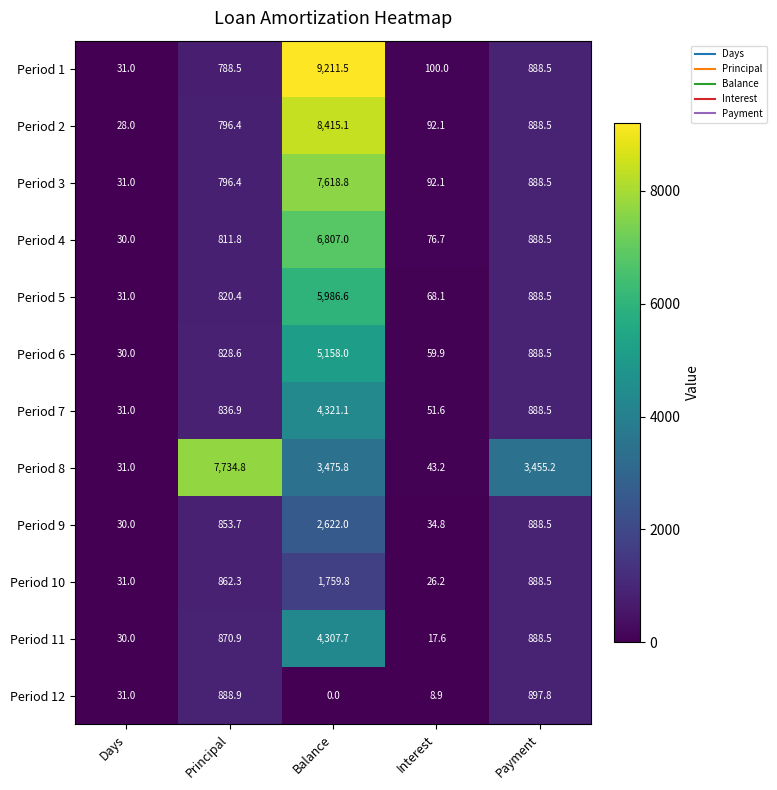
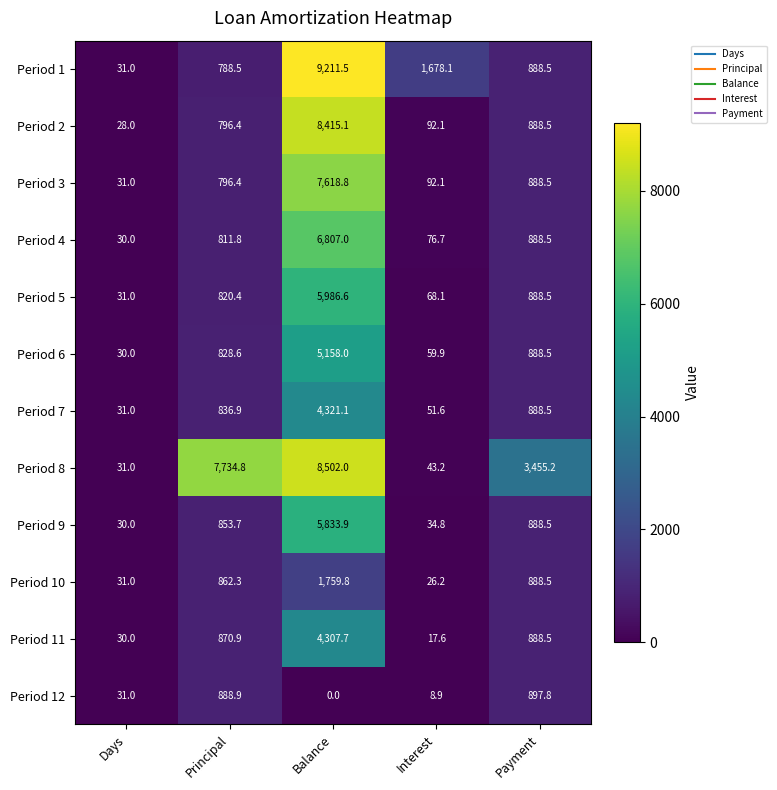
  {
    "Period 1": {
      "Days": "31.0",
      "Principal": "788.5",
      "Balance": "9,211.5",
-     "Interest": "100.0",
+     "Interest": "1,678.1",
      "Payment": "888.5"
    },
    "Period 2": {
      "Days": "28.0",
      "Principal": "796.4",
      "Balance": "8,415.1",
      "Interest": "92.1",
      "Payment": "888.5"
    },
    "Period 3": {
      "Days": "31.0",
      "Principal": "796.4",
      "Balance": "7,618.8",
      "Interest": "92.1",
      "Payment": "888.5"
    },
    "Period 4": {
      "Days": "30.0",
      "Principal": "811.8",
      "Balance": "6,807.0",
      "Interest": "76.7",
      "Payment": "888.5"
    },
    "Period 5": {
      "Days": "31.0",
      "Principal": "820.4",
      "Balance": "5,986.6",
      "Interest": "68.1",
      "Payment": "888.5"
    },
    "Period 6": {
      "Days": "30.0",
      "Principal": "828.6",
      "Balance": "5,158.0",
      "Interest": "59.9",
      "Payment": "888.5"
    },
    "Period 7": {
      "Days": "31.0",
      "Principal": "836.9",
      "Balance": "4,321.1",
      "Interest": "51.6",
      "Payment": "888.5"
    },
    "Period 8": {
      "Days": "31.0",
      "Principal": "7,734.8",
-     "Balance": "3,475.8",
+     "Balance": "8,502.0",
      "Interest": "43.2",
      "Payment": "3,455.2"
    },
    "Period 9": {
      "Days": "30.0",
      "Principal": "853.7",
-     "Balance": "2,622.0",
+     "Balance": "5,833.9",
      "Interest": "34.8",
      "Payment": "888.5"
    },
    "Period 10": {
      "Days": "31.0",
      "Principal": "862.3",
      "Balance": "1,759.8",
      "Interest": "26.2",
      "Payment": "888.5"
    },
    "Period 11": {
      "Days": "30.0",
      "Principal": "870.9",
      "Balance": "4,307.7",
      "Interest": "17.6",
      "Payment": "888.5"
    },
    "Period 12": {
      "Days": "31.0",
      "Principal": "888.9",
      "Balance": "0.0",
      "Interest": "8.9",
      "Payment": "897.8"
    }
  }
